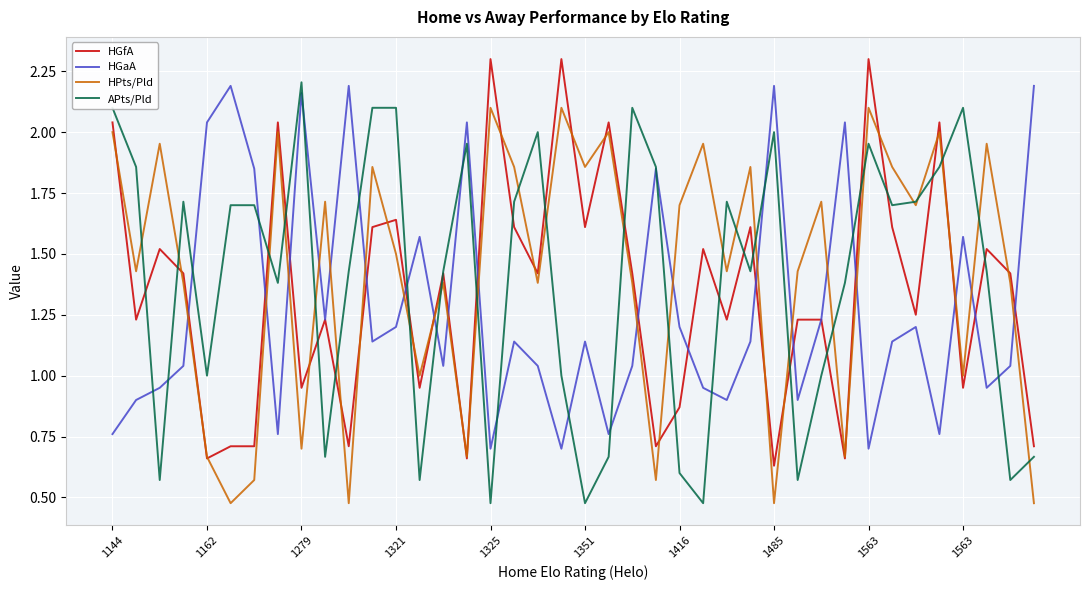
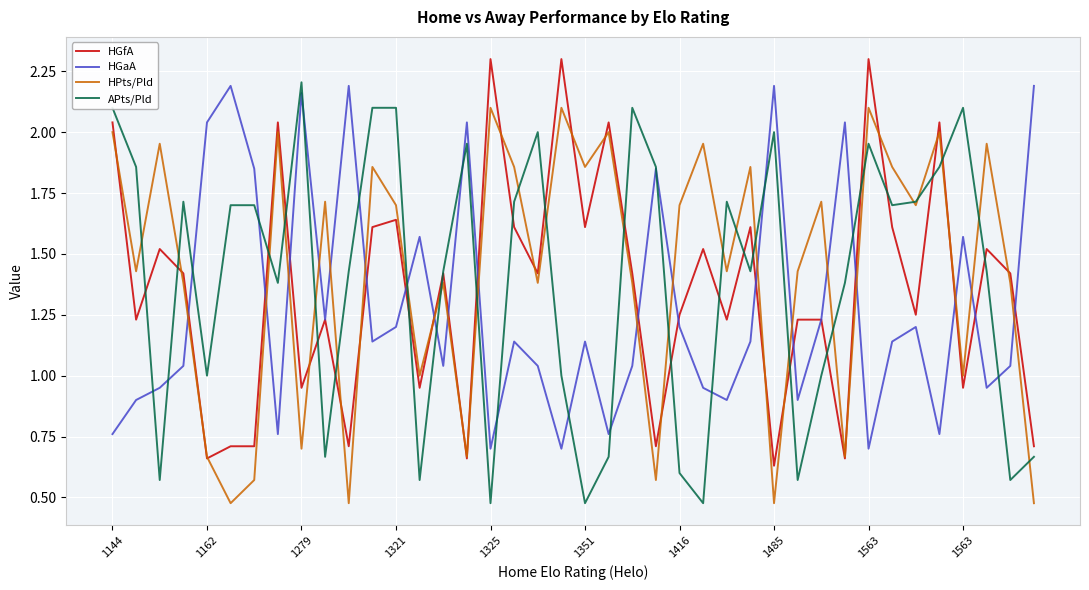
  {
    "HGfA": {
      "1144": 2.04,
      "1279": 0.95,
      "1321": 1.64,
      "1325": 2.30,
      "1351": 1.61,
-     "1416": 0.87,
+     "1416": 1.25,
      "1485": 0.63
    },
    "HGaA": {
      "1144": 0.76,
      "1162": 2.04,
      "1279": 2.16,
      "1321": 1.20,
      "1325": 0.70,
      "1351": 1.14,
      "1416": 1.20,
      "1485": 2.19
    },
    "HPts/Pld": {
      "1144": 2.0,
      "1279": 0.7,
-     "1321": 1.5,
+     "1321": 1.7,
      "1325": 2.1,
      "1351": 1.86,
      "1416": 1.7,
      "1485": 0.48
    },
    "APts/Pld": {
      "1162": 1.00,
      "1279": 2.20,
      "1321": 2.10,
      "1325": 0.48,
      "1351": 0.48,
      "1416": 0.60,
      "1485": 2.00
    }
  }
